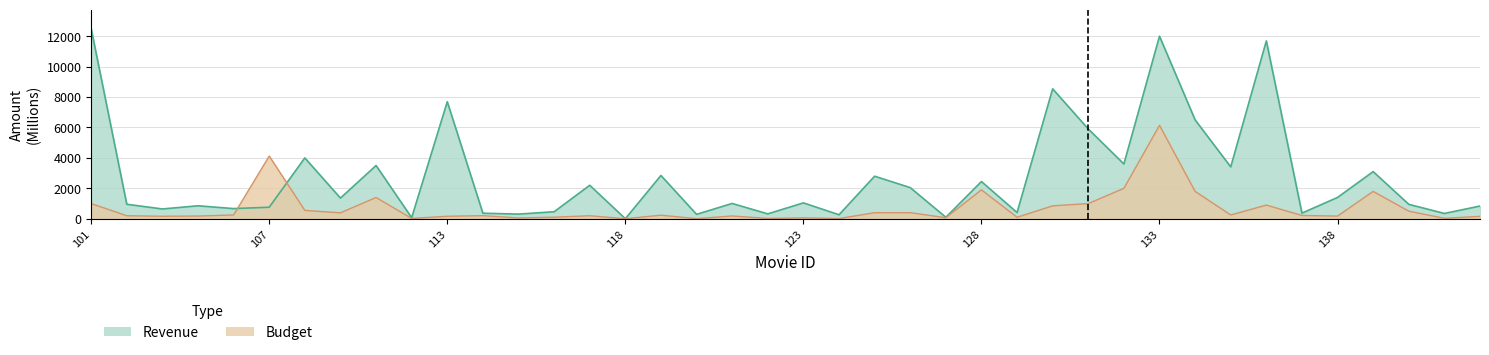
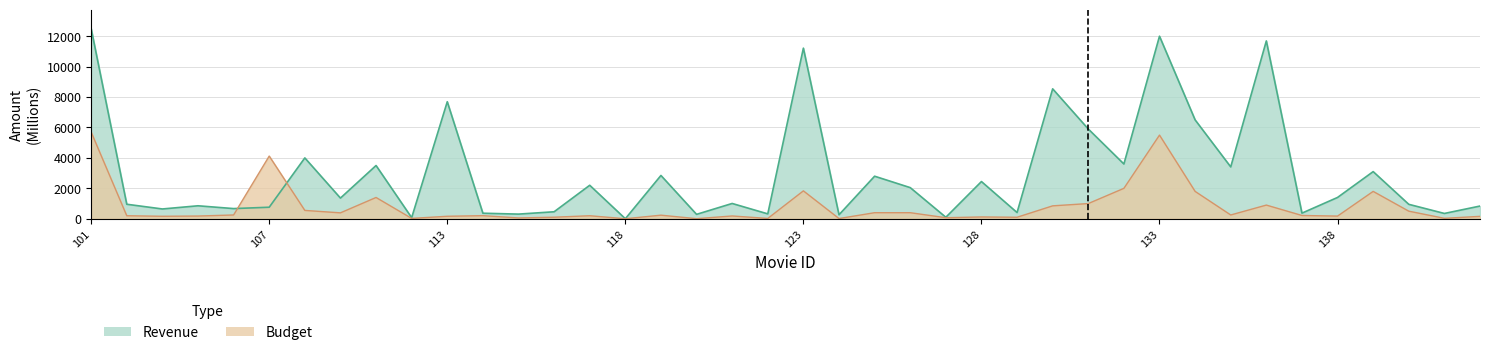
  {
    "Revenue": {
      "101": 12500,
      "107": 800,
      "113": 7700,
-     "123": 1000,
+     "123": 11200,
      "128": 2400,
      "133": 12000,
      "138": 1400
    },
    "Budget": {
-     "101": 1000,
+     "101": 5700,
      "107": 4100,
      "113": 200,
-     "123": 100,
-     "128": 1900,
-     "133": 6100,
+     "123": 1800,
+     "128": 100,
+     "133": 5500,
      "138": 200
    }
  }
